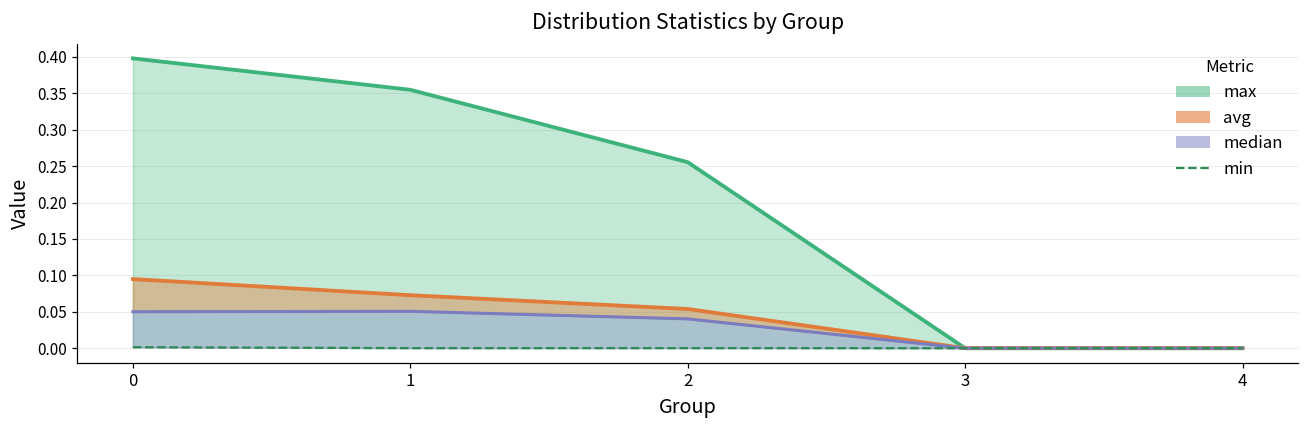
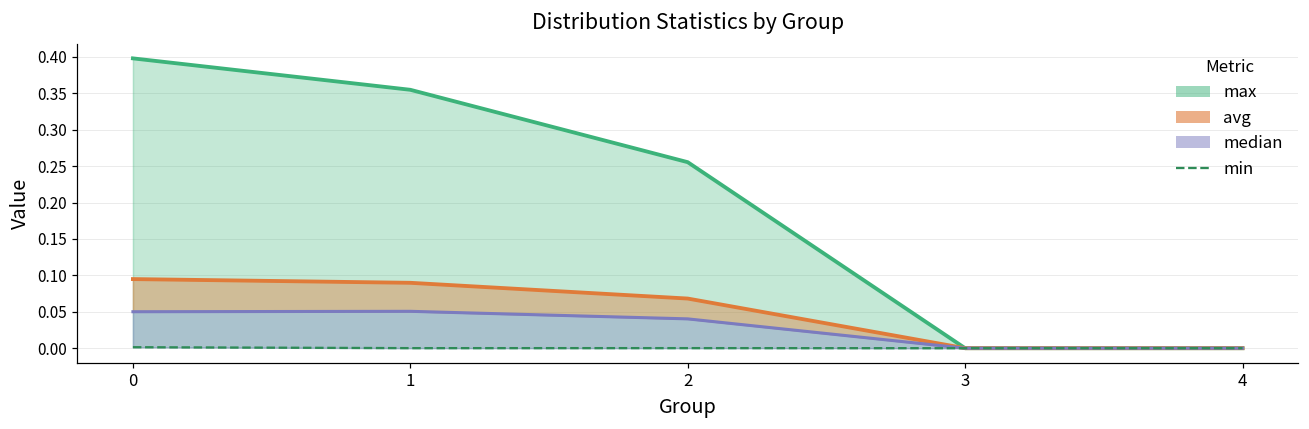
  {
    "avg": {
      "0": 0.09,
-     "1": 0.07,
-     "2": 0.05
+     "1": 0.09,
+     "2": 0.07
    }
  }
